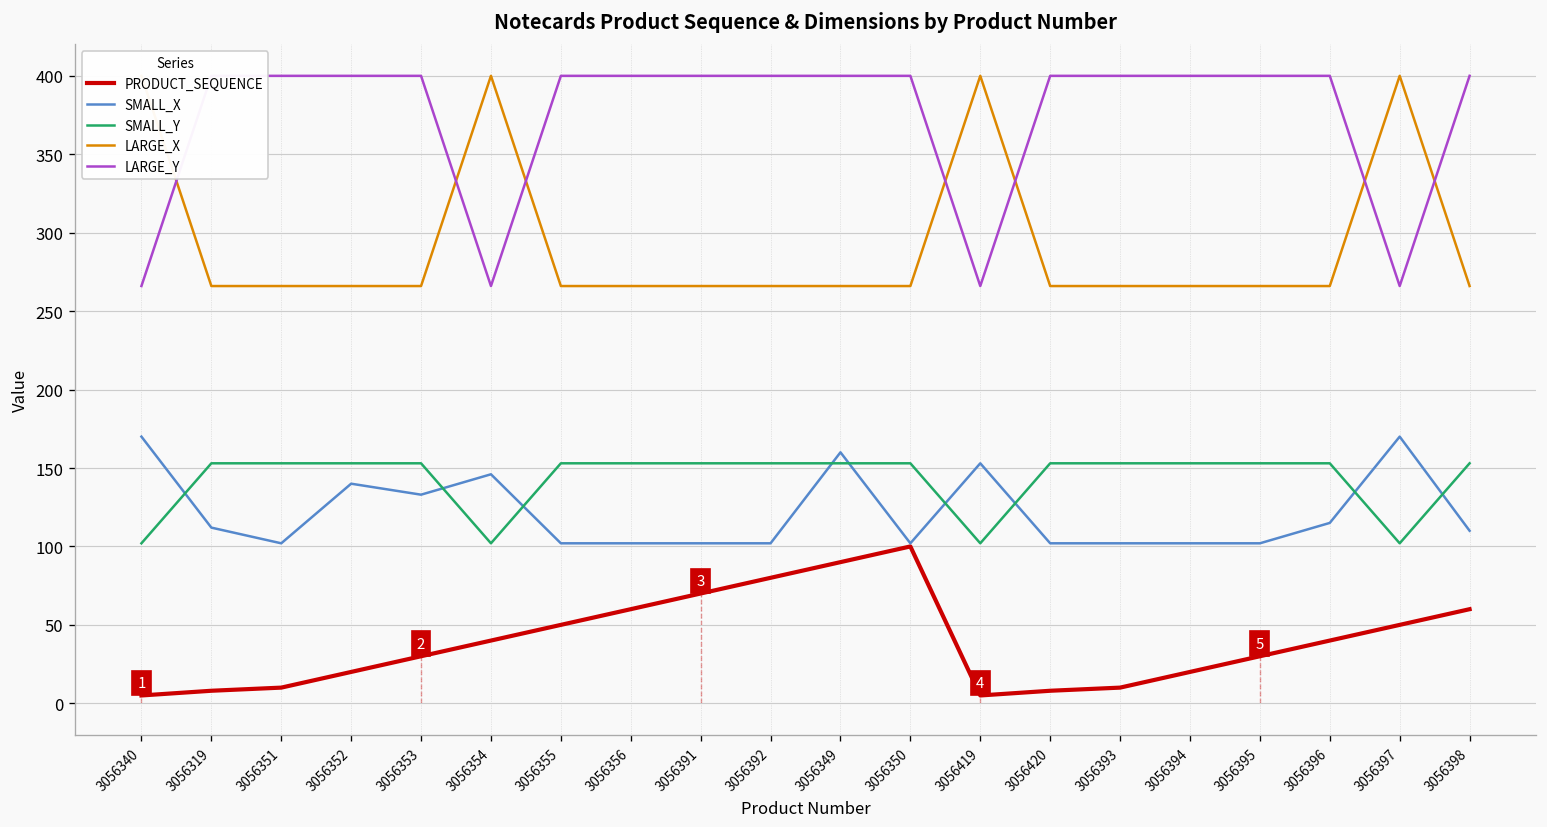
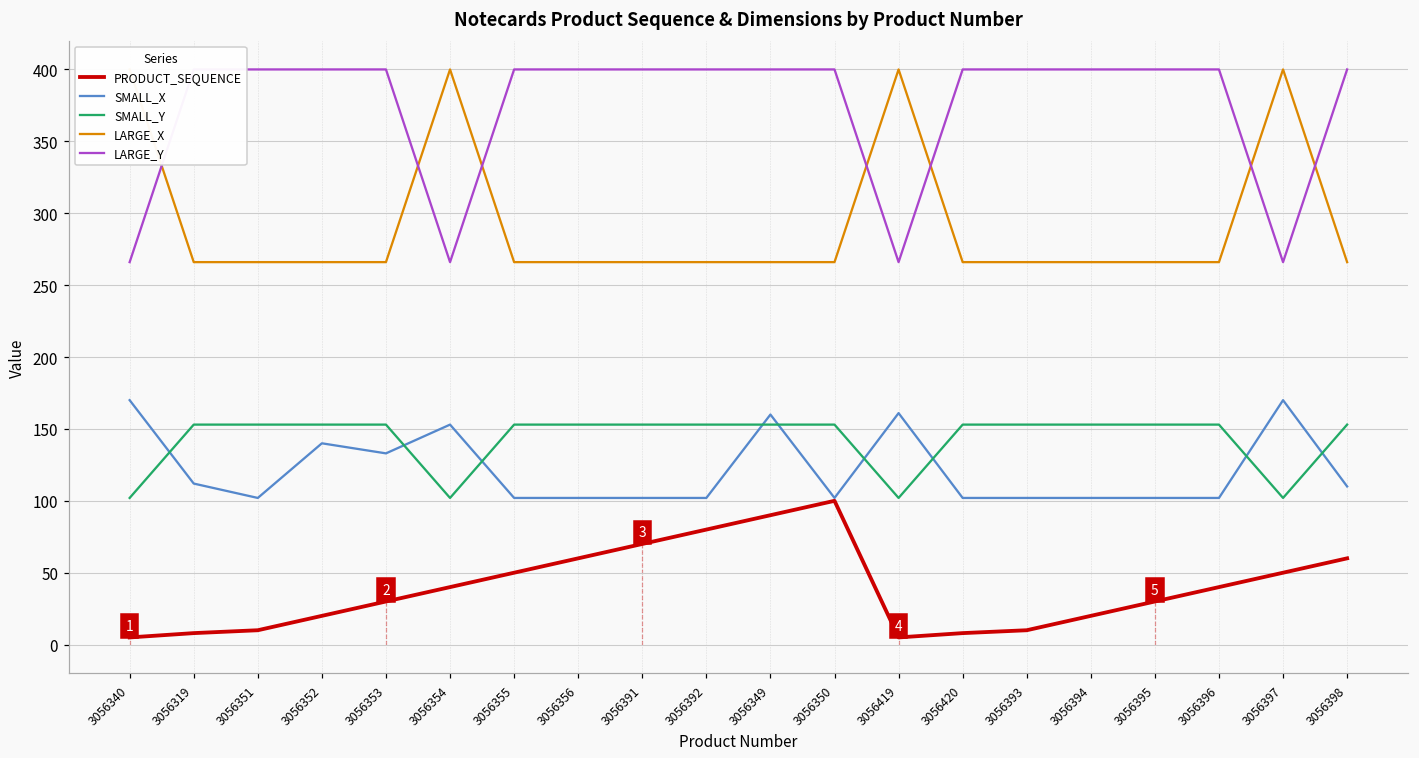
  {
    "SMALL_X": {
      "3056340": 170,
      "3056319": 112,
      "3056351": 102,
      "3056352": 140,
      "3056353": 133,
-     "3056354": 146,
+     "3056354": 153,
      "3056355": 102,
      "3056356": 102,
      "3056391": 102,
      "3056392": 102,
      "3056349": 160,
      "3056350": 102,
-     "3056419": 153,
+     "3056419": 161,
      "3056420": 102,
      "3056393": 102,
      "3056394": 102,
      "3056395": 102,
-     "3056396": 115,
+     "3056396": 102,
      "3056397": 170,
      "3056398": 110
    },
    "SMALL_Y": {
      "3056340": 102,
      "3056319": 153,
      "3056351": 153,
      "3056352": 153,
      "3056353": 153,
      "3056354": 102,
      "3056355": 153,
      "3056356": 153,
      "3056391": 153,
      "3056392": 153,
      "3056349": 153,
      "3056350": 153,
      "3056419": 102,
      "3056420": 153,
      "3056393": 153,
      "3056394": 153,
      "3056395": 153,
      "3056396": 153,
      "3056397": 102,
      "3056398": 153
    },
    "LARGE_X": {
      "3056319": 266,
      "3056351": 266,
      "3056352": 266,
      "3056353": 266,
      "3056354": 400,
      "3056355": 266,
      "3056356": 266,
      "3056391": 266,
      "3056392": 266,
      "3056349": 266,
      "3056350": 266,
      "3056419": 400,
      "3056420": 266,
      "3056393": 266,
      "3056394": 266,
      "3056395": 266,
      "3056396": 266,
      "3056397": 400,
      "3056398": 266
    },
    "LARGE_Y": {
      "3056340": 266,
      "3056351": 400,
      "3056352": 400,
      "3056353": 400,
      "3056354": 266,
      "3056355": 400,
      "3056356": 400,
      "3056391": 400,
      "3056392": 400,
      "3056349": 400,
      "3056350": 400,
      "3056419": 266,
      "3056420": 400,
      "3056393": 400,
      "3056394": 400,
      "3056395": 400,
      "3056396": 400,
      "3056397": 266,
      "3056398": 400
    }
  }
